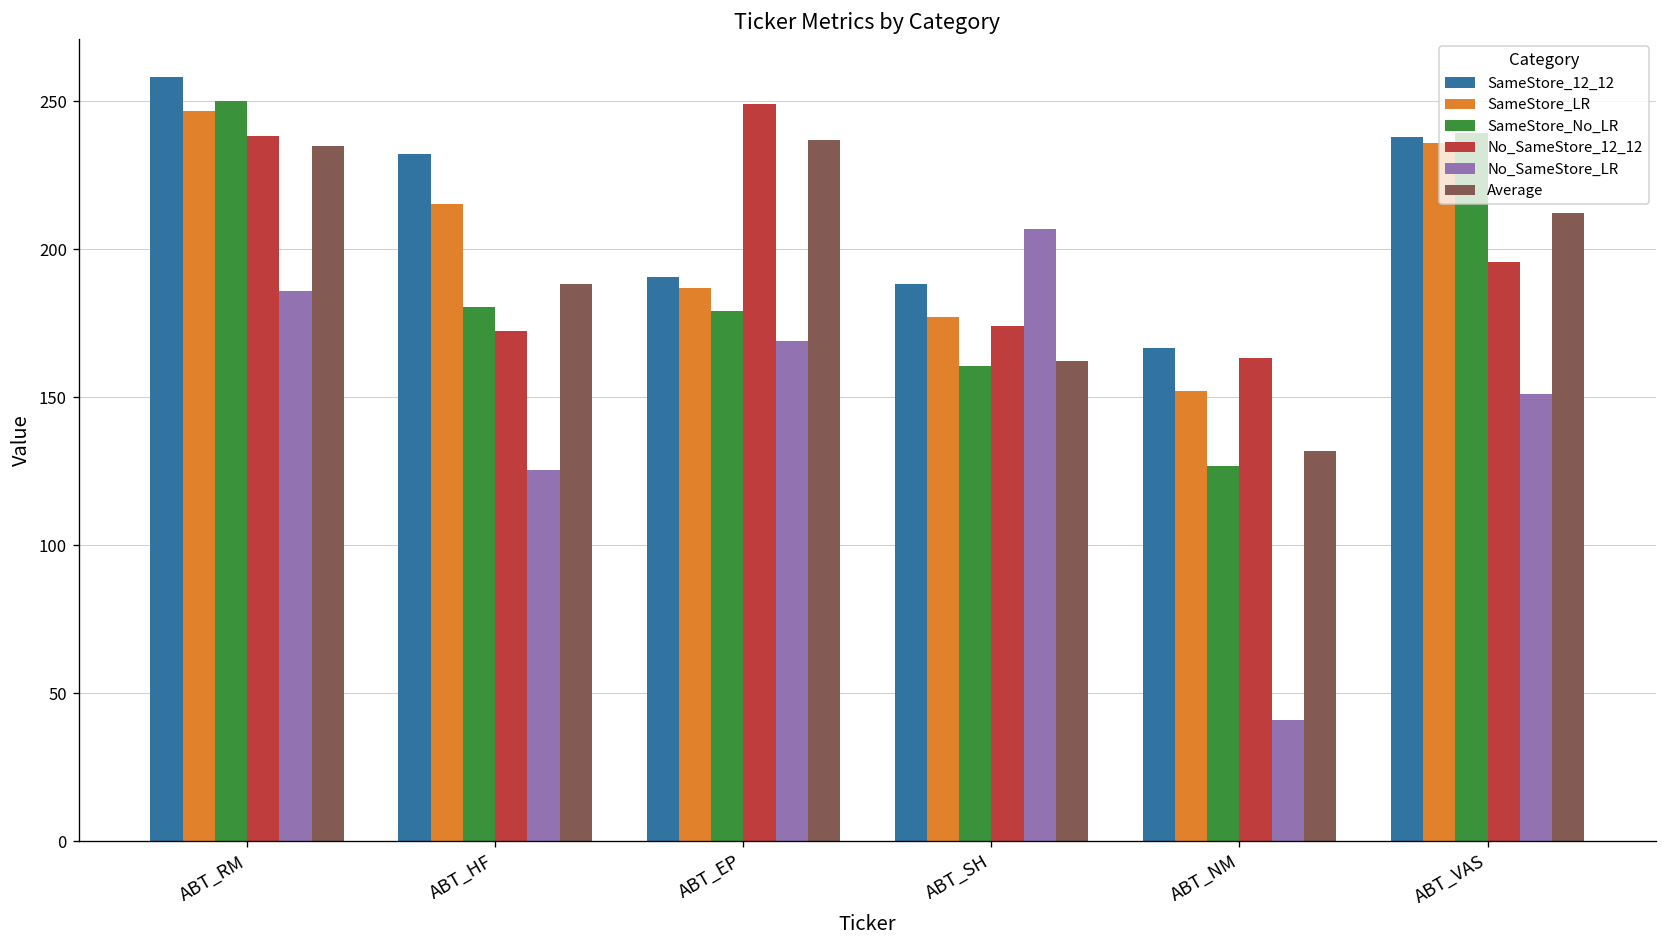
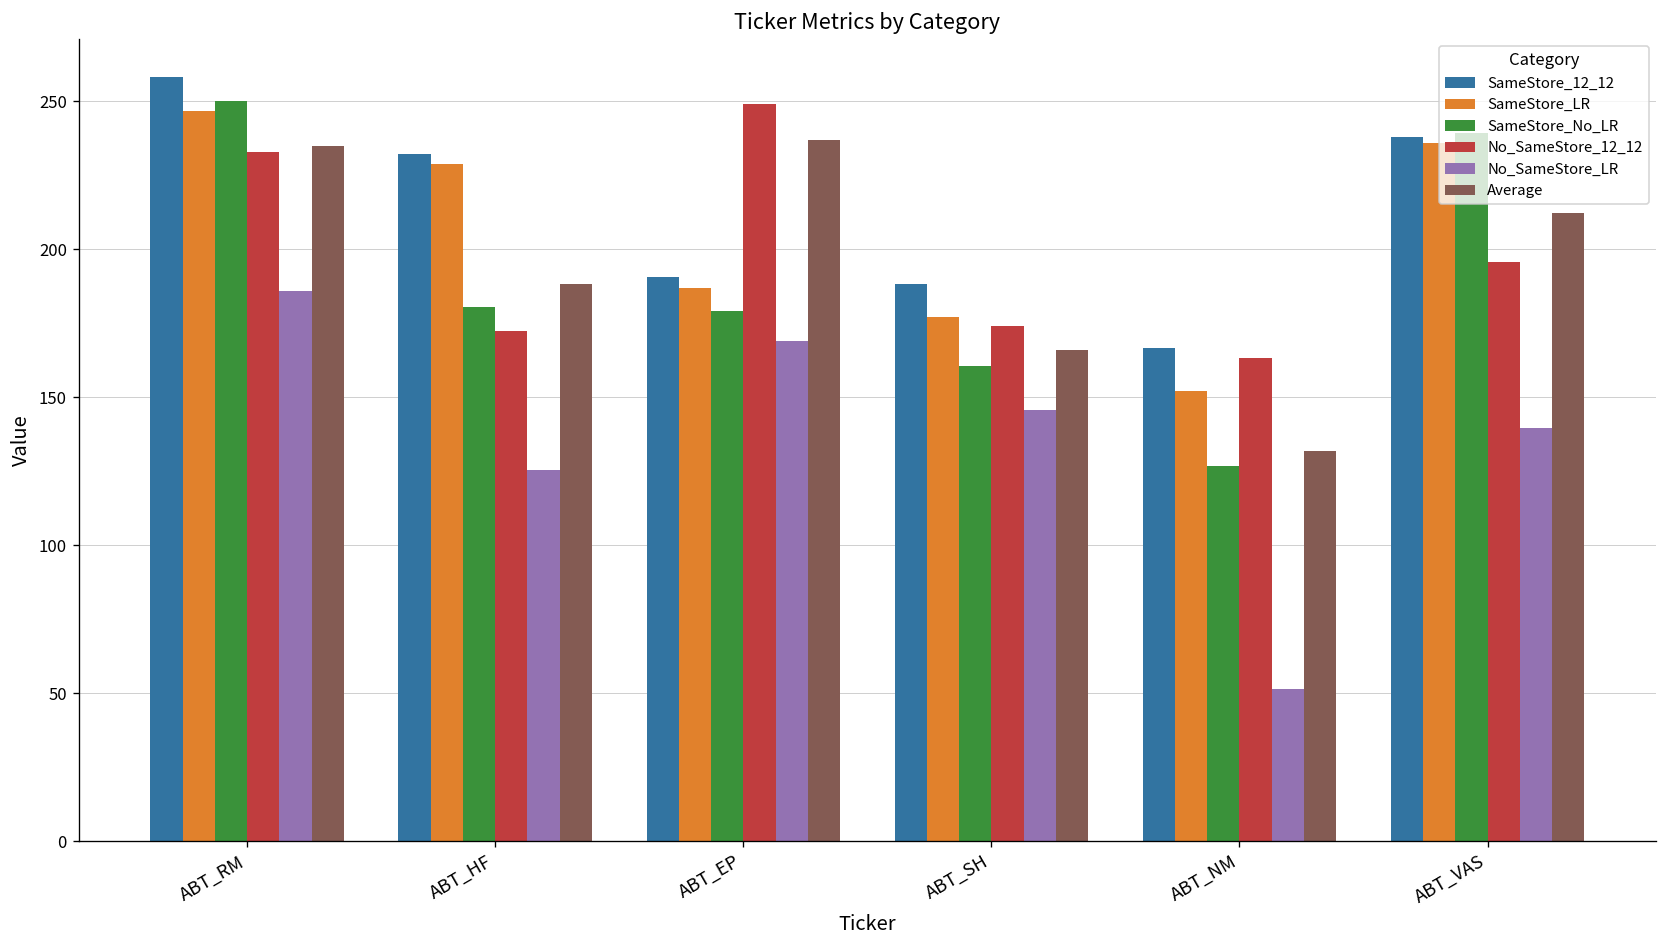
  {
    "SameStore_12_12": {
      "ABT_RM": 258,
      "ABT_HF": 232,
      "ABT_EP": 190,
      "ABT_SH": 188,
      "ABT_NM": 167,
      "ABT_VAS": 238
    },
    "SameStore_LR": {
      "ABT_RM": 247,
-     "ABT_HF": 215,
+     "ABT_HF": 229,
      "ABT_EP": 187,
      "ABT_SH": 177,
      "ABT_NM": 152
    },
    "SameStore_No_LR": {
      "ABT_RM": 250,
      "ABT_HF": 181,
      "ABT_EP": 179,
      "ABT_SH": 160,
      "ABT_NM": 127
    },
    "No_SameStore_12_12": {
-     "ABT_RM": 238,
+     "ABT_RM": 233,
      "ABT_HF": 172,
      "ABT_EP": 249,
      "ABT_SH": 174,
      "ABT_NM": 163,
      "ABT_VAS": 196
    },
    "No_SameStore_LR": {
      "ABT_RM": 186,
      "ABT_HF": 125,
      "ABT_EP": 169,
-     "ABT_SH": 207,
-     "ABT_NM": 41,
-     "ABT_VAS": 151
+     "ABT_SH": 146,
+     "ABT_NM": 51,
+     "ABT_VAS": 139
    },
    "Average": {
      "ABT_RM": 235,
      "ABT_HF": 188,
      "ABT_EP": 237,
-     "ABT_SH": 162,
+     "ABT_SH": 166,
      "ABT_NM": 132
    }
  }
